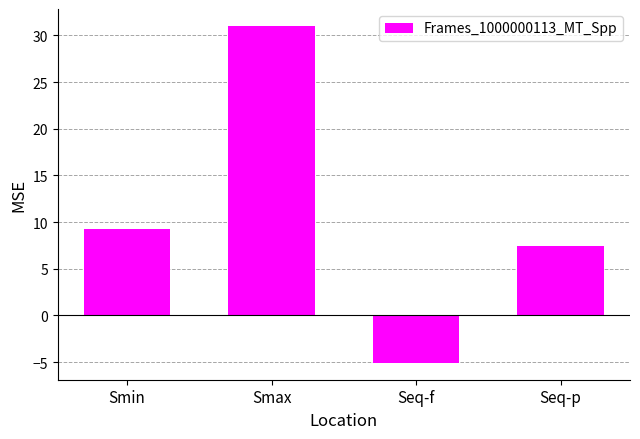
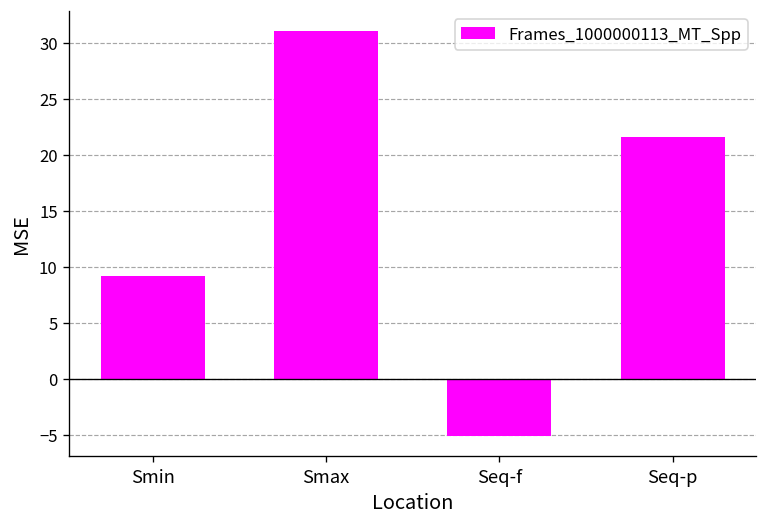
  {
    "Smin": 9,
    "Smax": 31,
    "Seq-f": -5,
-   "Seq-p": 7
+   "Seq-p": 22
  }
